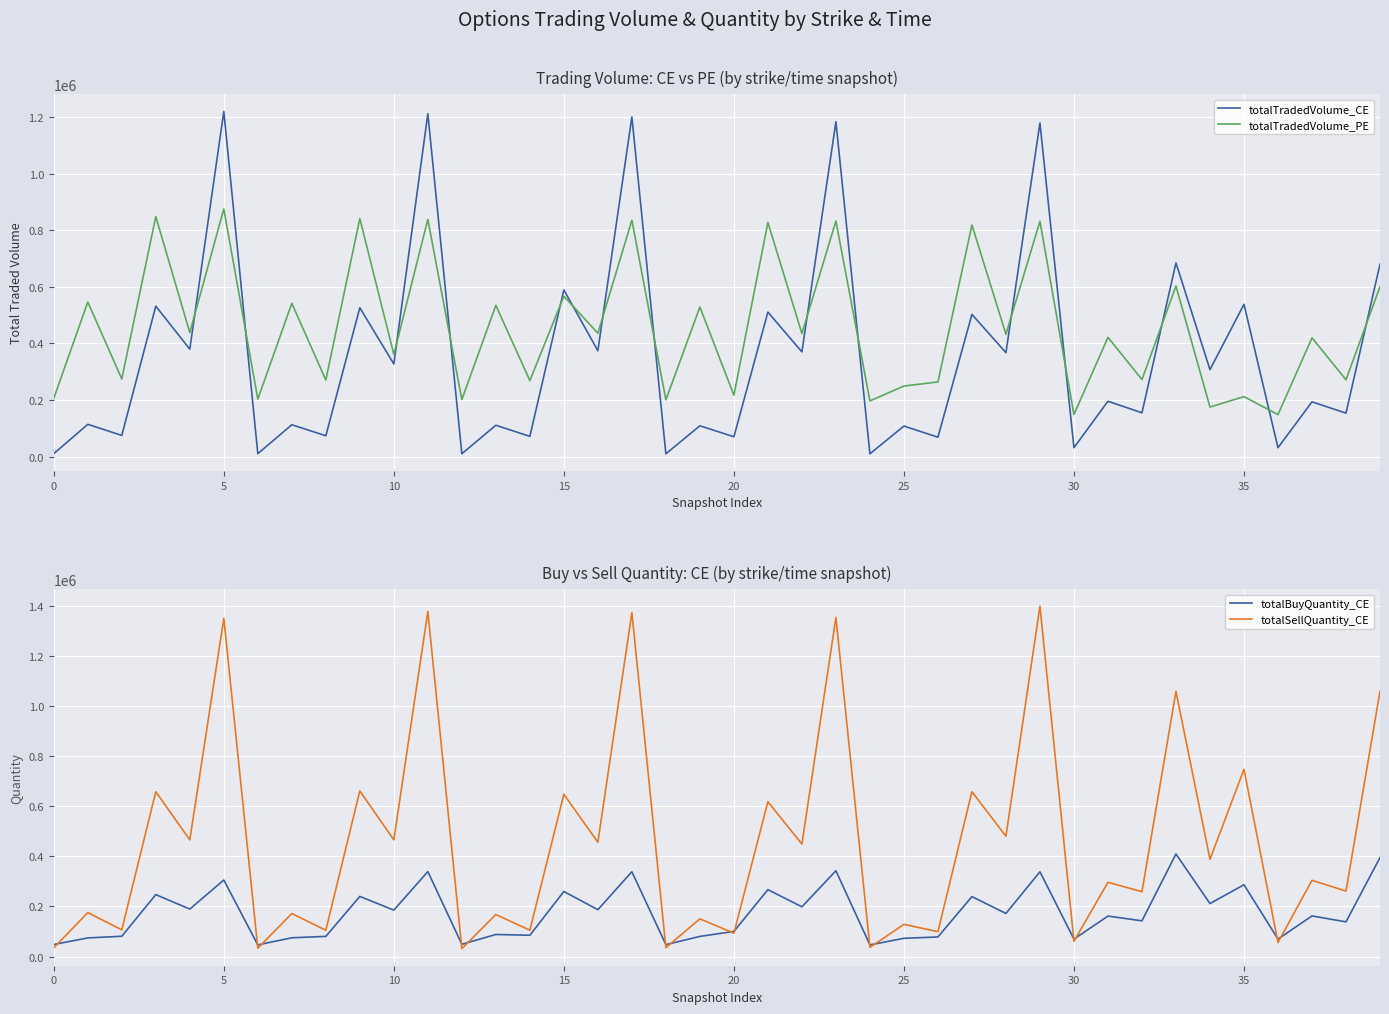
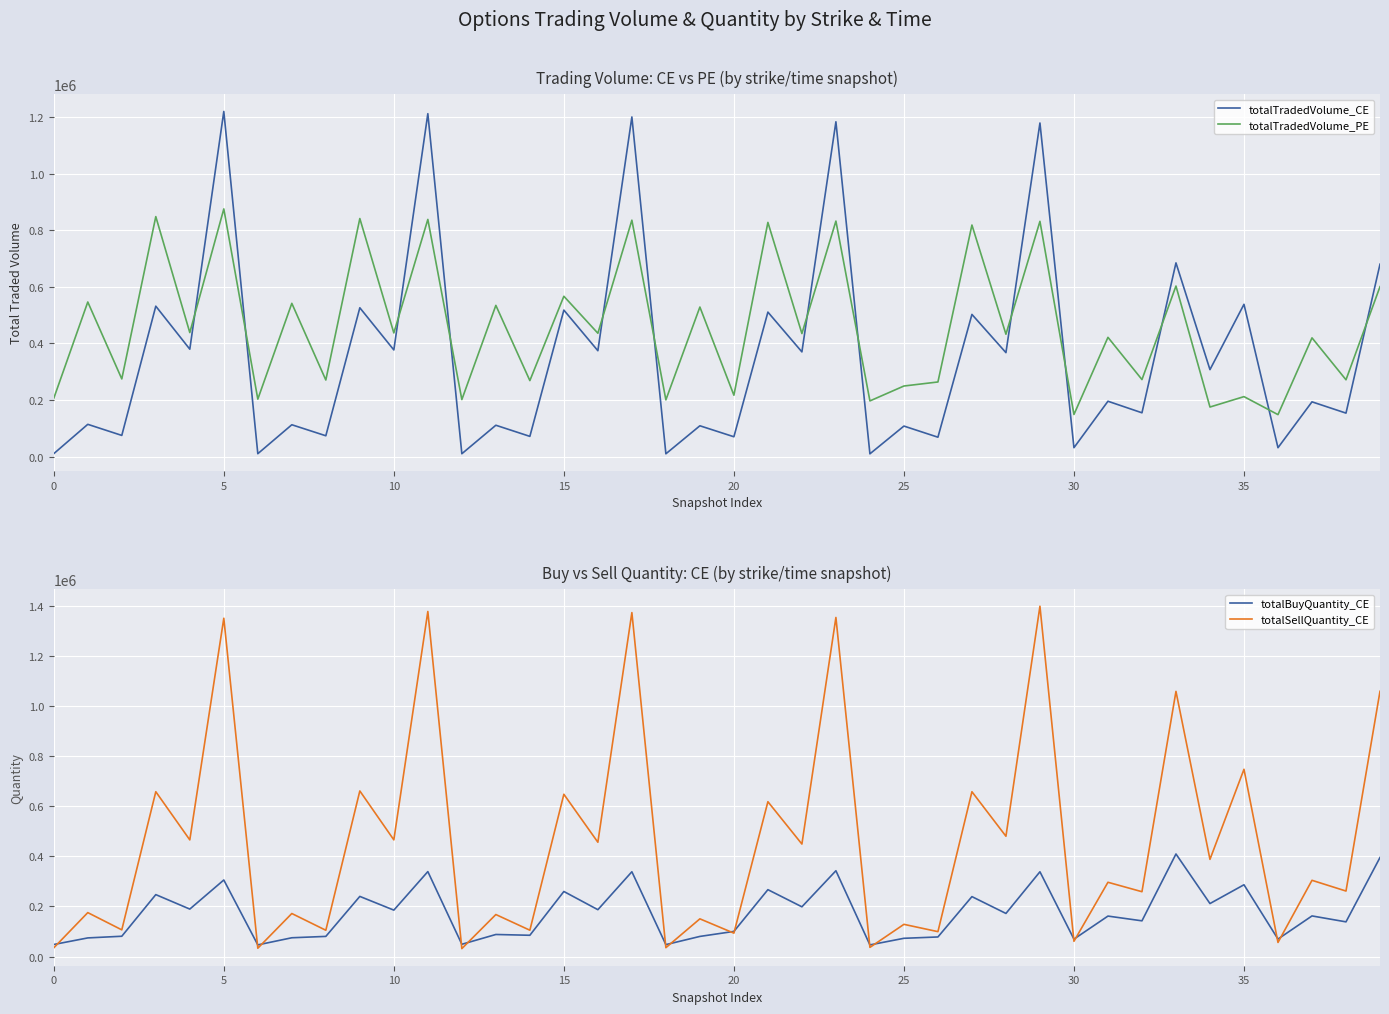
  {
    "Trading Volume: CE vs PE (by strike/time snapshot)": {
      "totalTradedVolume_CE": {
        "0": 10000,
        "5": 1220000,
-       "10": 330000,
-       "15": 590000,
+       "10": 380000,
+       "15": 520000,
        "20": 70000,
        "25": 110000,
        "30": 30000,
        "35": 540000
      },
      "totalTradedVolume_PE": {
        "0": 210000,
        "5": 880000,
-       "10": 360000,
+       "10": 440000,
        "15": 570000,
        "20": 220000,
        "25": 250000,
        "30": 150000,
        "35": 210000
      }
    },
    "Buy vs Sell Quantity: CE (by strike/time snapshot)": {
      "totalBuyQuantity_CE": {
        "0": 50000,
        "5": 310000,
        "10": 190000,
        "15": 260000,
        "25": 70000,
        "35": 290000
      },
      "totalSellQuantity_CE": {
        "0": 30000,
        "5": 1350000,
        "10": 470000,
        "15": 650000,
        "25": 130000,
        "35": 750000
      }
    }
  }
